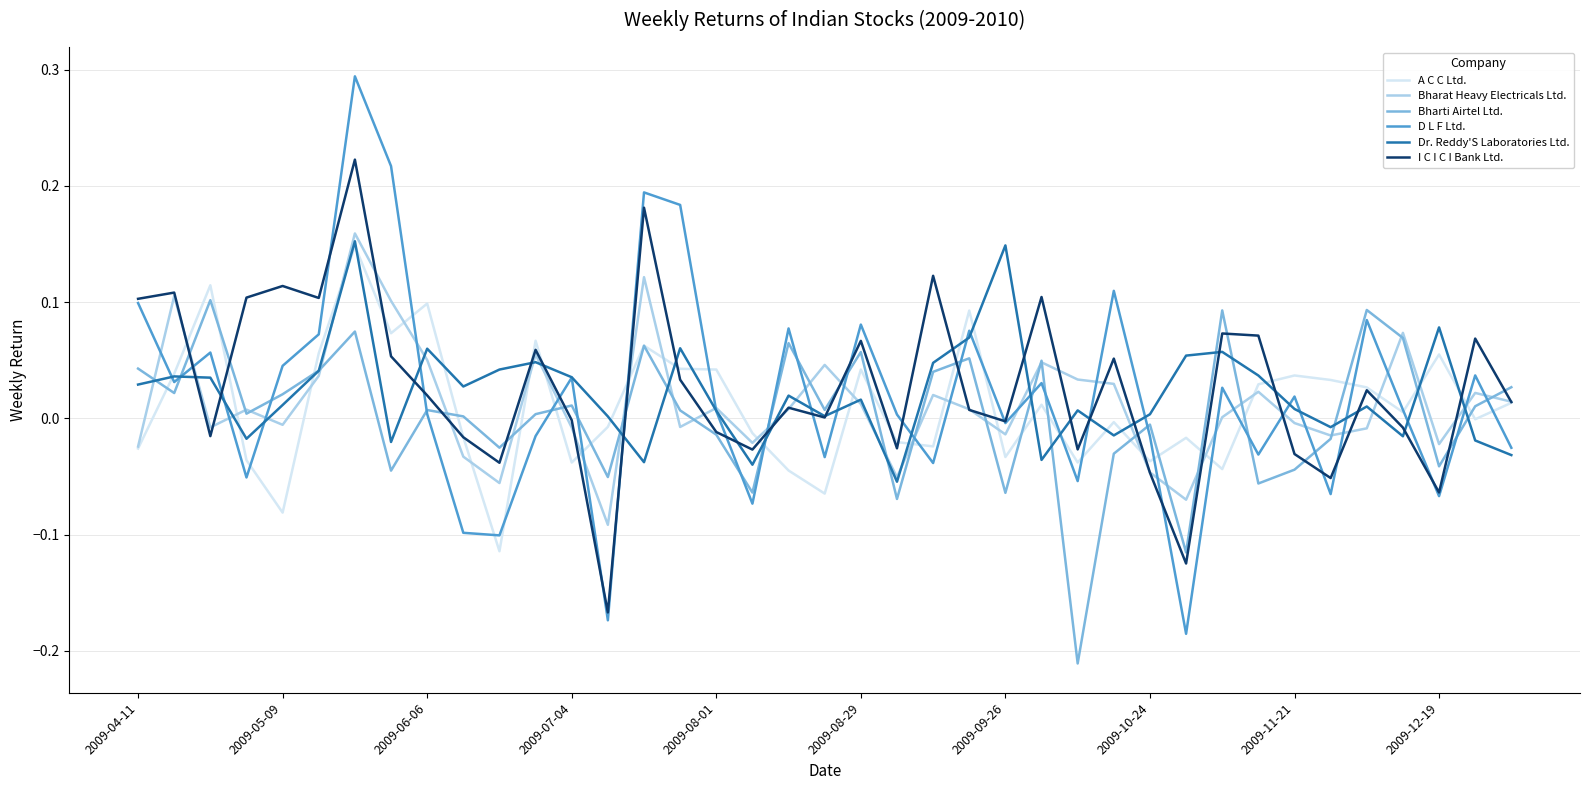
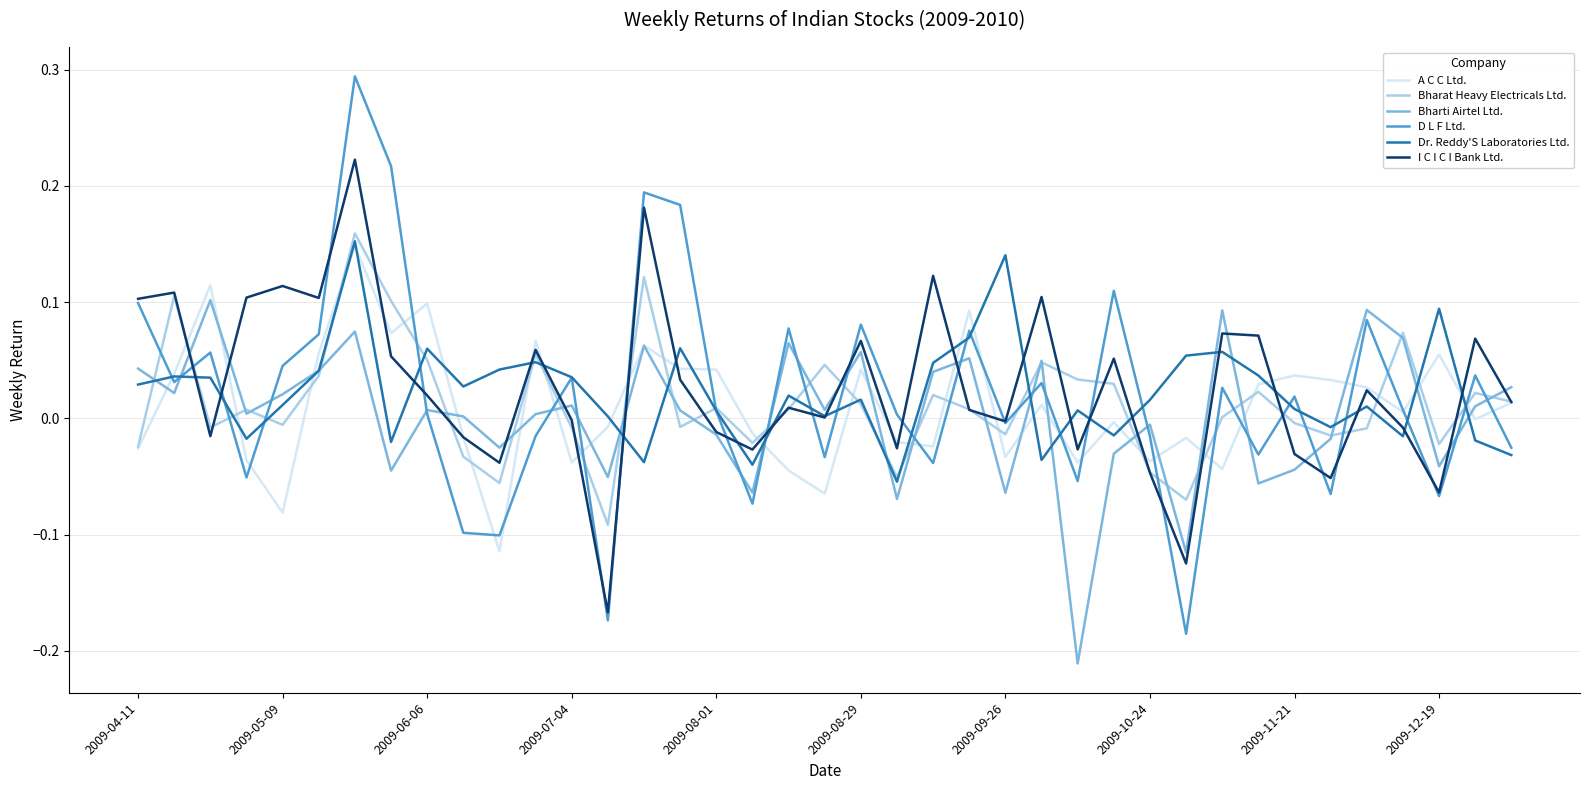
  {
    "Dr. Reddy'S Laboratories Ltd.": {
      "2009-04-11": 0.029,
      "2009-05-09": 0.011,
      "2009-06-06": 0.060,
      "2009-08-29": 0.016,
-     "2009-09-26": 0.149,
-     "2009-10-24": 0.003,
+     "2009-09-26": 0.140,
+     "2009-10-24": 0.016,
      "2009-11-21": 0.008,
-     "2009-12-19": 0.078
+     "2009-12-19": 0.094
    },
    "I C I C I Bank Ltd.": {
      "2009-04-11": 0.103,
      "2009-05-09": 0.114,
      "2009-06-06": 0.020,
      "2009-07-04": -0.002,
      "2009-08-01": -0.012,
      "2009-08-29": 0.067,
      "2009-11-21": -0.031,
      "2009-12-19": -0.064
    }
  }
